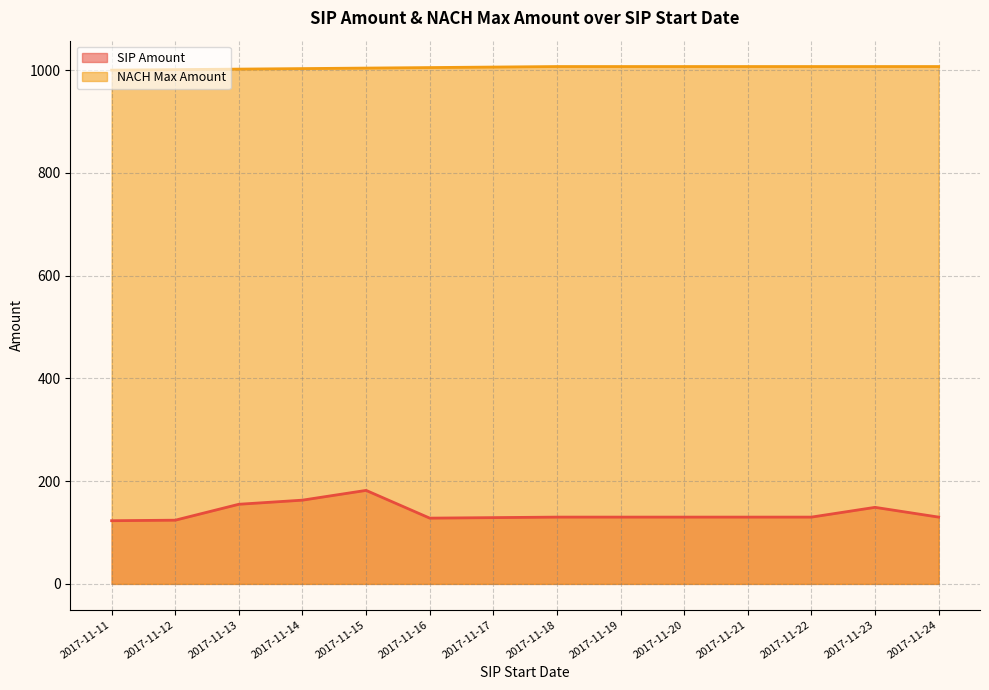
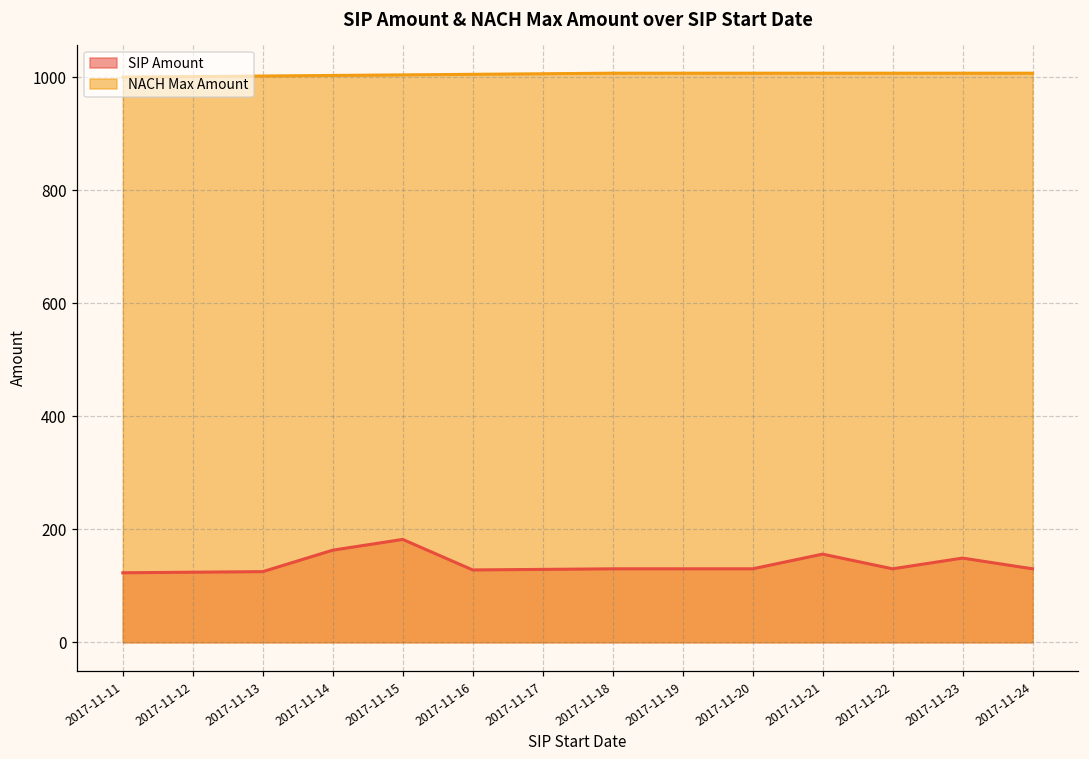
  {
    "SIP Amount": {
      "2017-11-11": 120,
      "2017-11-12": 120,
-     "2017-11-13": 160,
+     "2017-11-13": 130,
      "2017-11-14": 160,
      "2017-11-15": 180,
      "2017-11-16": 130,
      "2017-11-17": 130,
      "2017-11-18": 130,
      "2017-11-19": 130,
      "2017-11-20": 130,
-     "2017-11-21": 130,
+     "2017-11-21": 160,
      "2017-11-22": 130,
      "2017-11-23": 150,
      "2017-11-24": 130
    },
    "NACH Max Amount": {
      "2017-11-13": 1000,
      "2017-11-14": 1000,
      "2017-11-15": 1000,
      "2017-11-16": 1010,
      "2017-11-17": 1010,
      "2017-11-18": 1010,
      "2017-11-19": 1010,
      "2017-11-20": 1010,
      "2017-11-21": 1010,
      "2017-11-22": 1010,
      "2017-11-23": 1010,
      "2017-11-24": 1010
    }
  }
